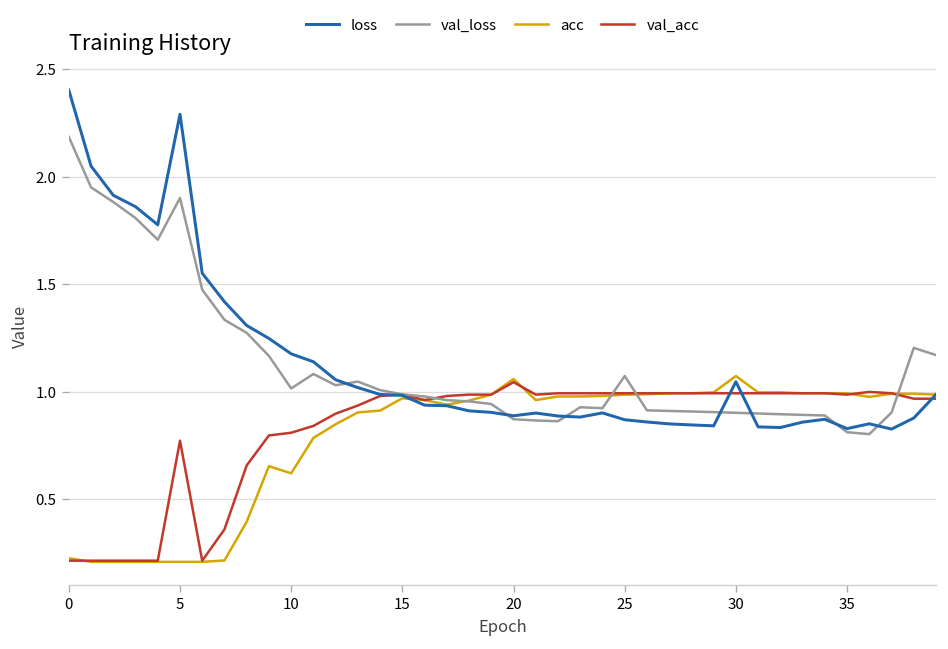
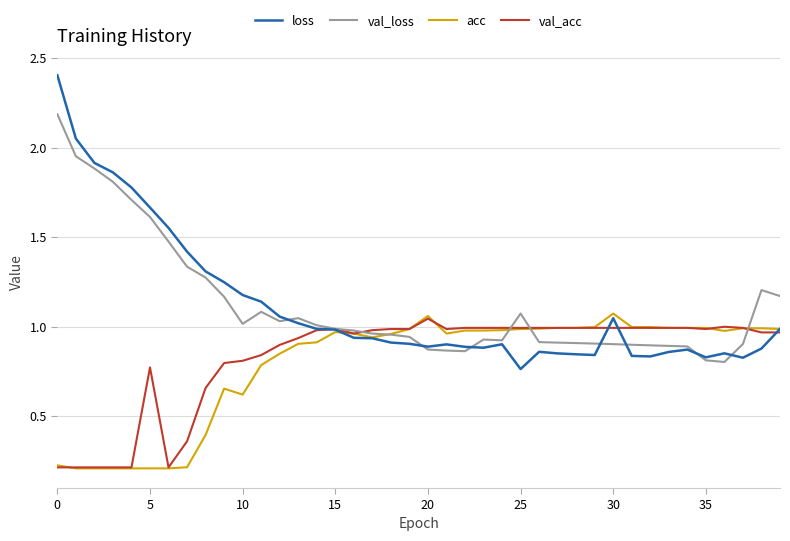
  {
    "loss": {
      "0": 2.40,
-     "5": 2.29,
+     "5": 1.67,
      "10": 1.18,
      "20": 0.89,
-     "25": 0.87,
+     "25": 0.76,
      "30": 1.05,
      "35": 0.83
    },
    "val_loss": {
      "0": 2.19,
-     "5": 1.90,
+     "5": 1.61,
      "10": 1.02,
      "20": 0.87,
      "25": 1.07,
      "30": 0.90,
      "35": 0.81
    },
    "acc": {
      "5": 0.21,
      "10": 0.62,
      "20": 1.06,
      "30": 1.07
    },
    "val_acc": {
      "5": 0.77,
      "10": 0.81,
      "20": 1.05,
      "30": 0.99
    }
  }
